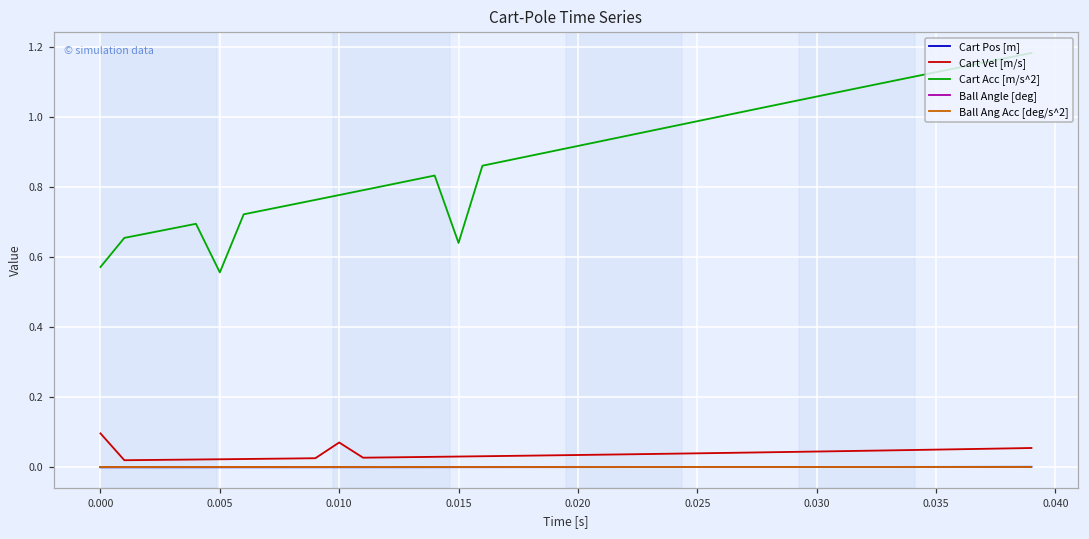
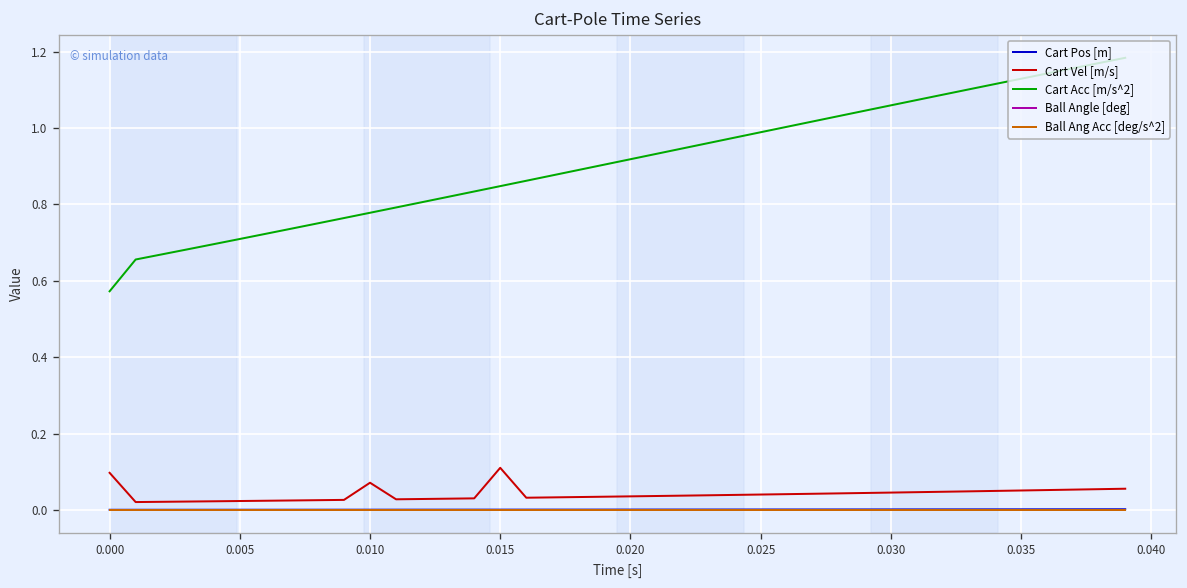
  {
    "Cart Vel [m/s]": {
      "0.000": 0.10,
      "0.005": 0.02,
      "0.010": 0.07,
-     "0.015": 0.03,
+     "0.015": 0.11,
      "0.020": 0.04,
      "0.025": 0.04,
      "0.030": 0.05,
      "0.035": 0.05
    },
    "Cart Acc [m/s^2]": {
      "0.000": 0.57,
-     "0.005": 0.56,
+     "0.005": 0.71,
      "0.010": 0.78,
-     "0.015": 0.64,
+     "0.015": 0.85,
      "0.020": 0.92,
      "0.025": 0.99,
      "0.030": 1.06
    }
  }
